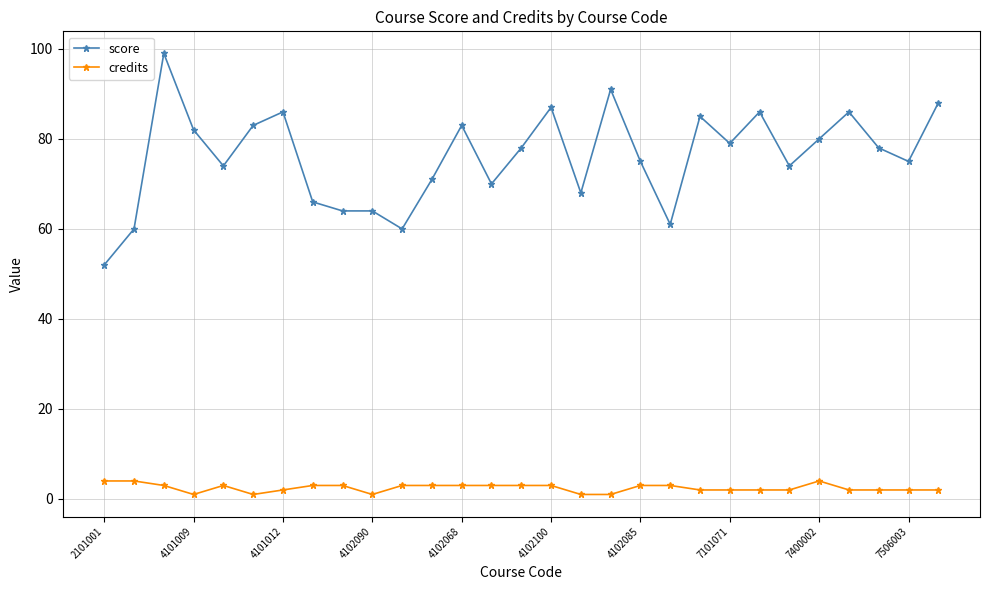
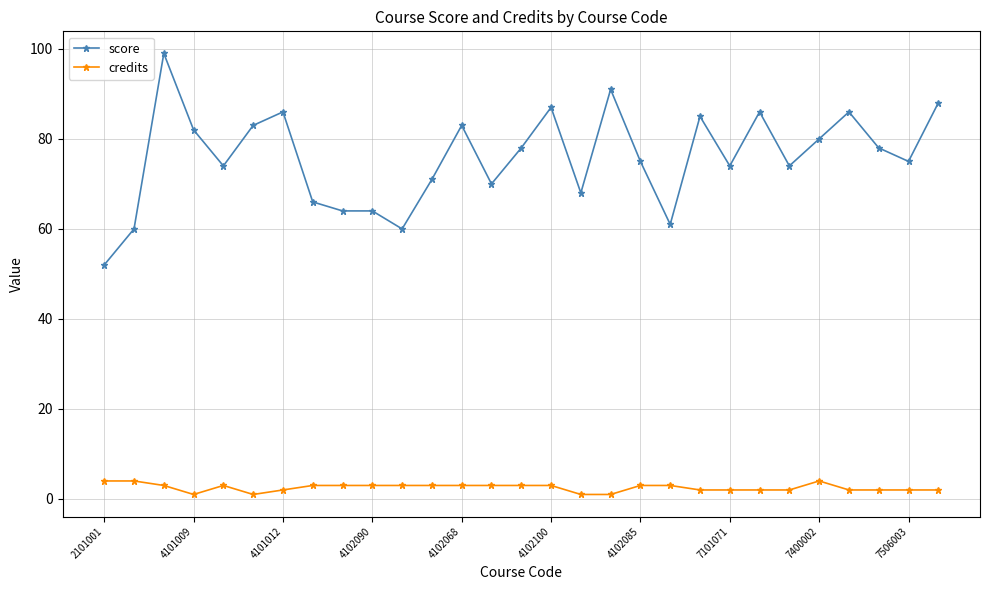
  {
    "score": {
      "2101001": 52,
      "4101009": 82,
      "4101012": 86,
      "4102090": 64,
      "4102068": 83,
      "4102100": 87,
      "4102085": 75,
-     "7101071": 79,
+     "7101071": 74,
      "7400002": 80,
      "7506003": 75
    },
    "credits": {
      "2101001": 4,
      "4101009": 1,
      "4101012": 2,
-     "4102090": 1,
+     "4102090": 3,
      "4102068": 3,
      "4102100": 3,
      "4102085": 3,
      "7101071": 2,
      "7400002": 4,
      "7506003": 2
    }
  }
